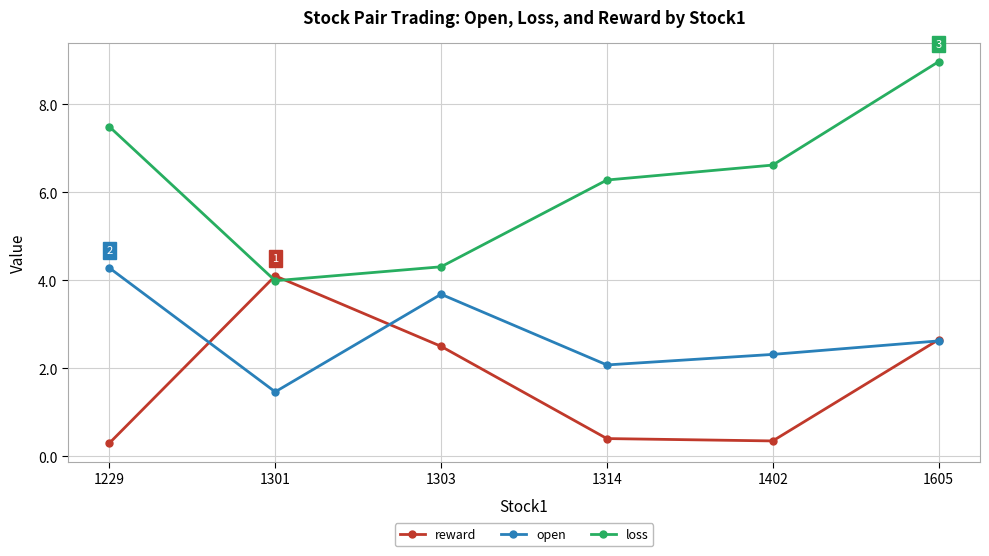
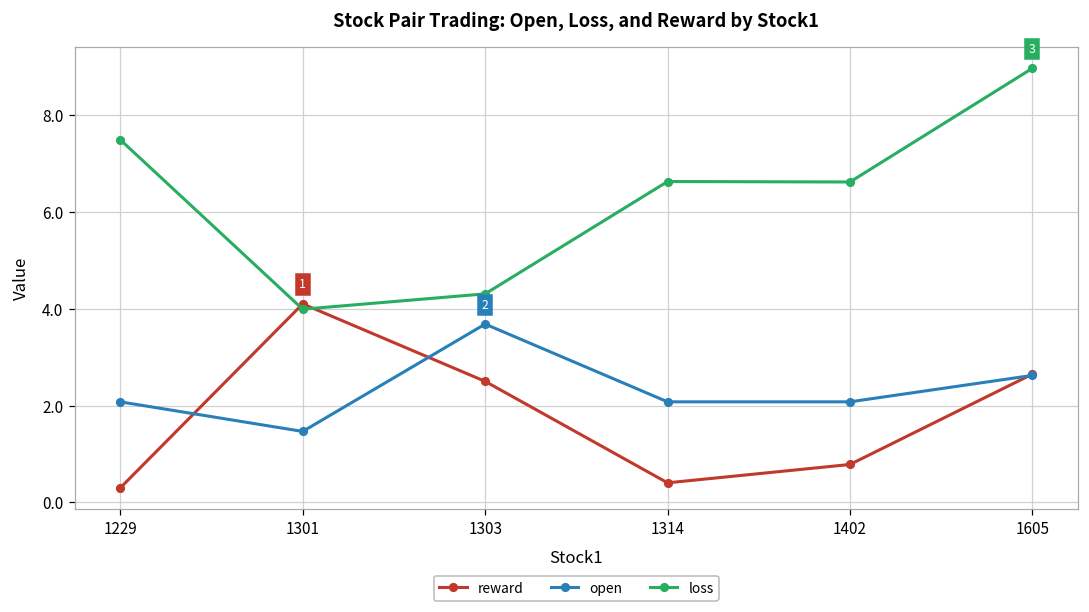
  {
    "reward": {
      "1229": 0.3,
      "1303": 2.5,
      "1314": 0.4,
-     "1402": 0.3
+     "1402": 0.8
    },
    "open": {
-     "1229": 4.3,
+     "1229": 2.1,
      "1301": 1.5,
      "1303": 3.7,
      "1314": 2.1,
-     "1402": 2.3
+     "1402": 2.1
    },
    "loss": {
      "1229": 7.5,
      "1301": 4.0,
      "1303": 4.3,
-     "1314": 6.3,
+     "1314": 6.6,
      "1402": 6.6
    }
  }
